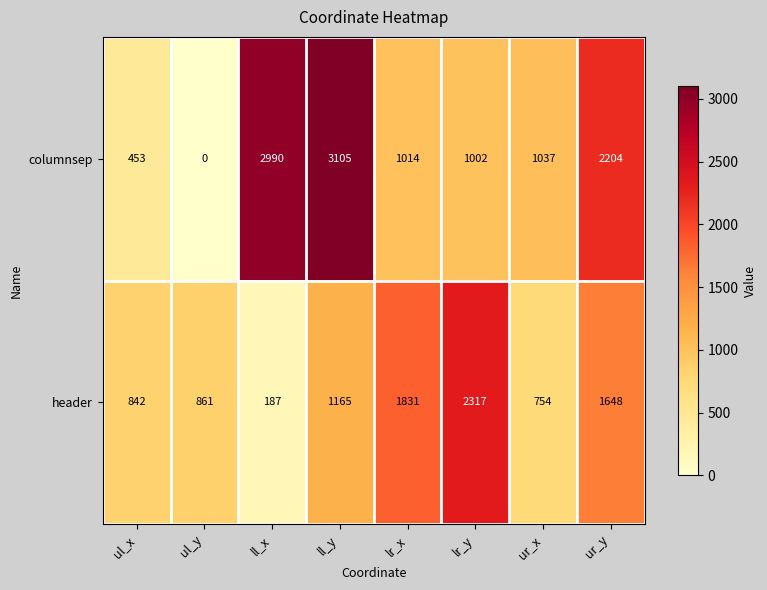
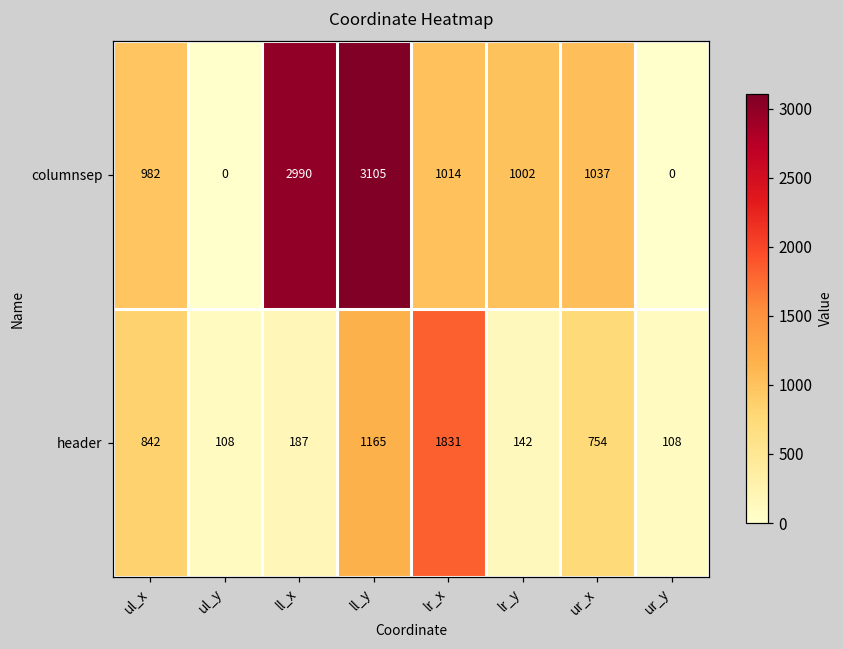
  {
    "columnsep": {
-     "ul_x": 453,
+     "ul_x": 982,
      "ul_y": 0,
      "ll_x": 2990,
      "ll_y": 3105,
      "lr_x": 1014,
      "lr_y": 1002,
      "ur_x": 1037,
-     "ur_y": 2204
+     "ur_y": 0
    },
    "header": {
      "ul_x": 842,
-     "ul_y": 861,
+     "ul_y": 108,
      "ll_x": 187,
      "ll_y": 1165,
      "lr_x": 1831,
-     "lr_y": 2317,
+     "lr_y": 142,
      "ur_x": 754,
-     "ur_y": 1648
+     "ur_y": 108
    }
  }
